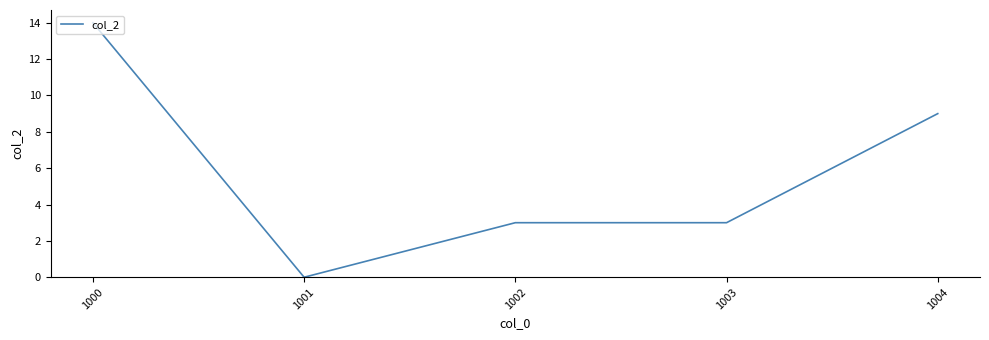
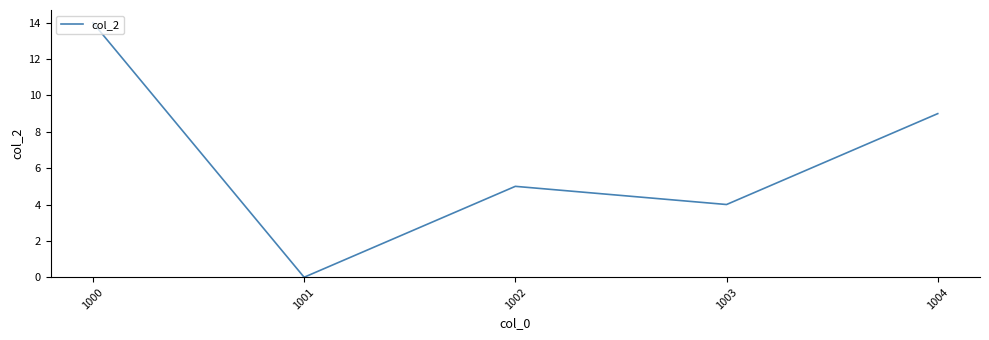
  {
    "1001": 0,
-   "1002": 3,
-   "1003": 3,
+   "1002": 5,
+   "1003": 4,
    "1004": 9
  }
